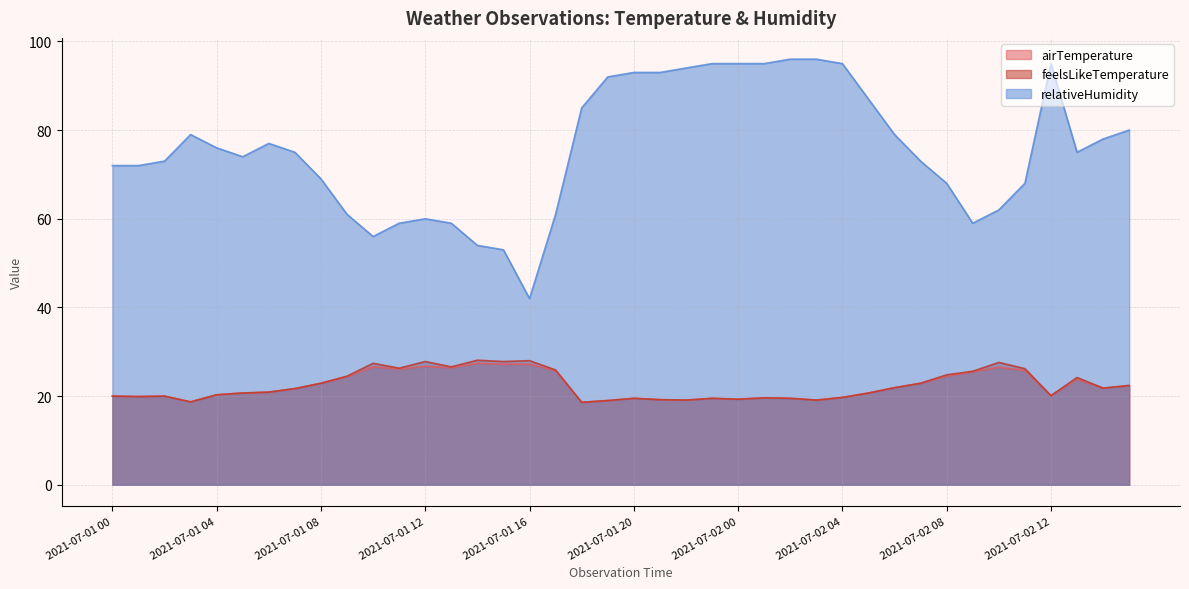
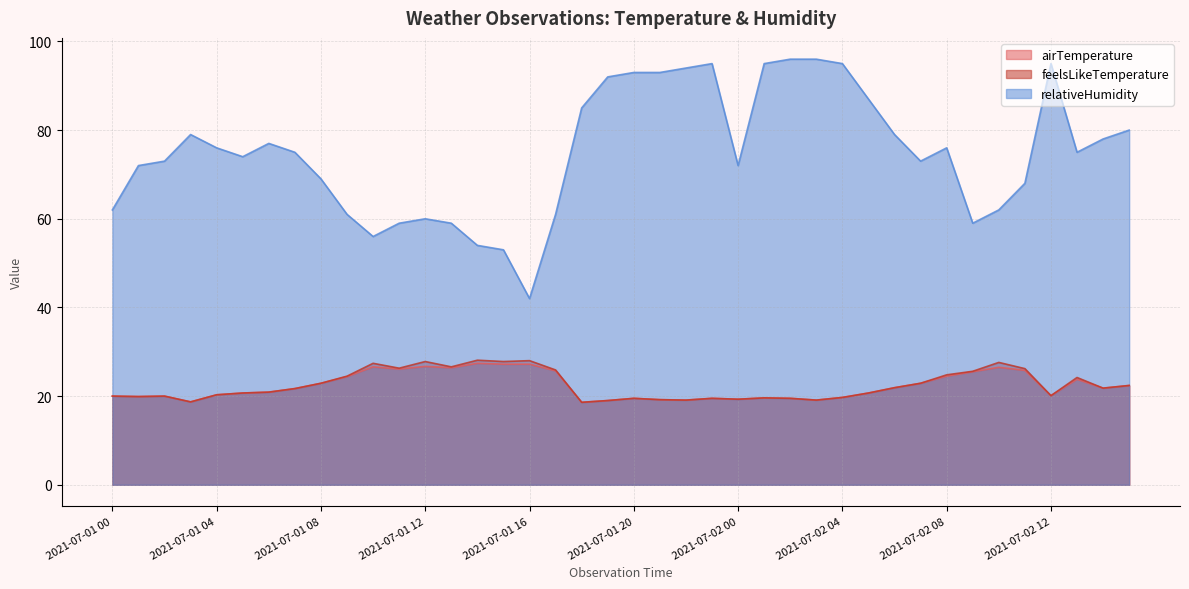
  {
    "relativeHumidity": {
-     "2021-07-01 00": 72,
+     "2021-07-01 00": 62,
      "2021-07-01 04": 76,
      "2021-07-01 08": 69,
      "2021-07-01 12": 60,
      "2021-07-01 16": 42,
      "2021-07-01 20": 93,
-     "2021-07-02 00": 95,
+     "2021-07-02 00": 72,
      "2021-07-02 04": 95,
-     "2021-07-02 08": 68
+     "2021-07-02 08": 76
    }
  }
